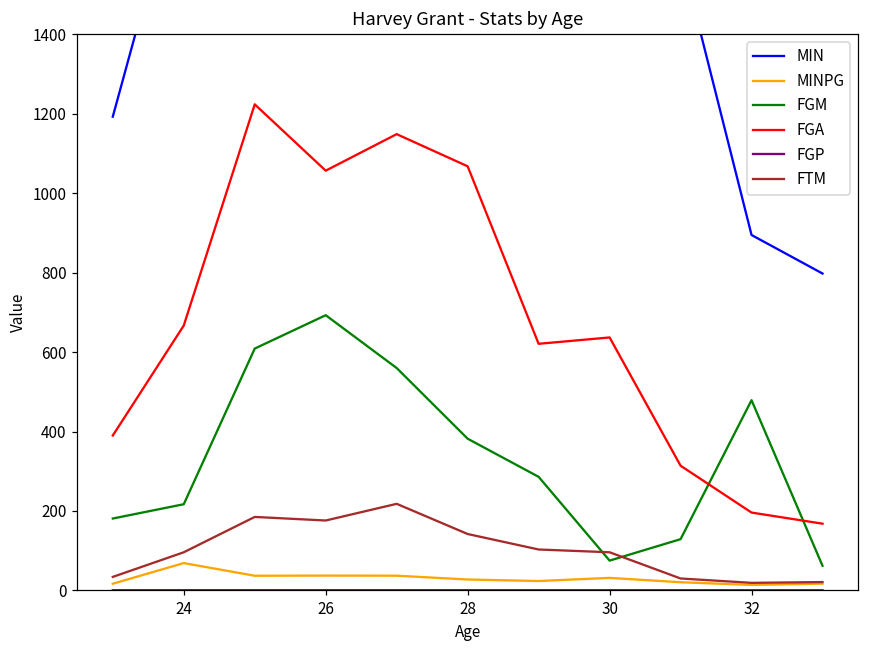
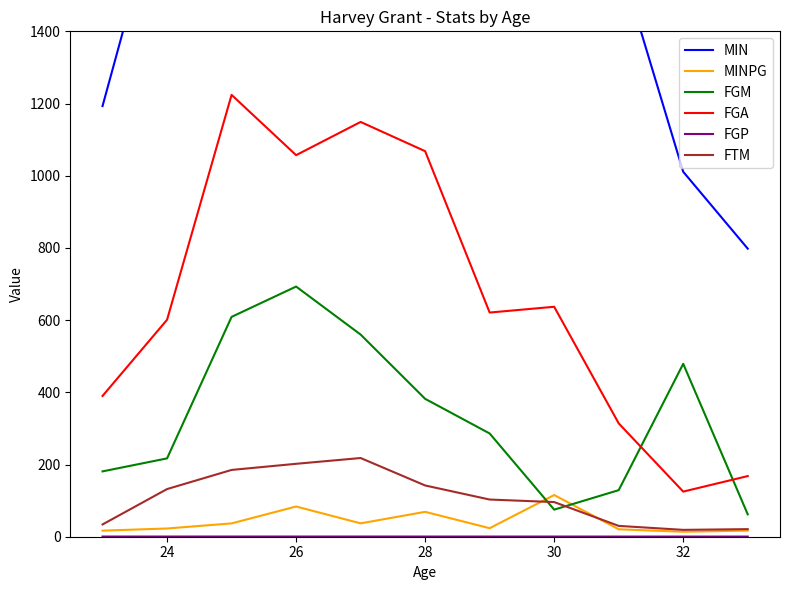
  {
    "MIN": {
-     "32": 900
+     "32": 1010
    },
    "MINPG": {
-     "24": 70,
-     "26": 40,
-     "28": 30,
-     "30": 30
+     "24": 20,
+     "26": 80,
+     "28": 70,
+     "30": 120
    },
    "FGM": {
      "24": 220,
      "26": 690,
      "28": 380,
      "30": 80,
      "32": 480
    },
    "FGA": {
-     "24": 670,
+     "24": 600,
      "26": 1060,
      "28": 1070,
      "30": 640,
-     "32": 200
+     "32": 130
    },
    "FGP": {
      "24": 0,
      "26": 0,
      "28": 0,
      "30": 0,
      "32": 0
    },
    "FTM": {
-     "24": 100,
-     "26": 180,
+     "24": 130,
+     "26": 200,
      "28": 140,
      "30": 100
    }
  }
